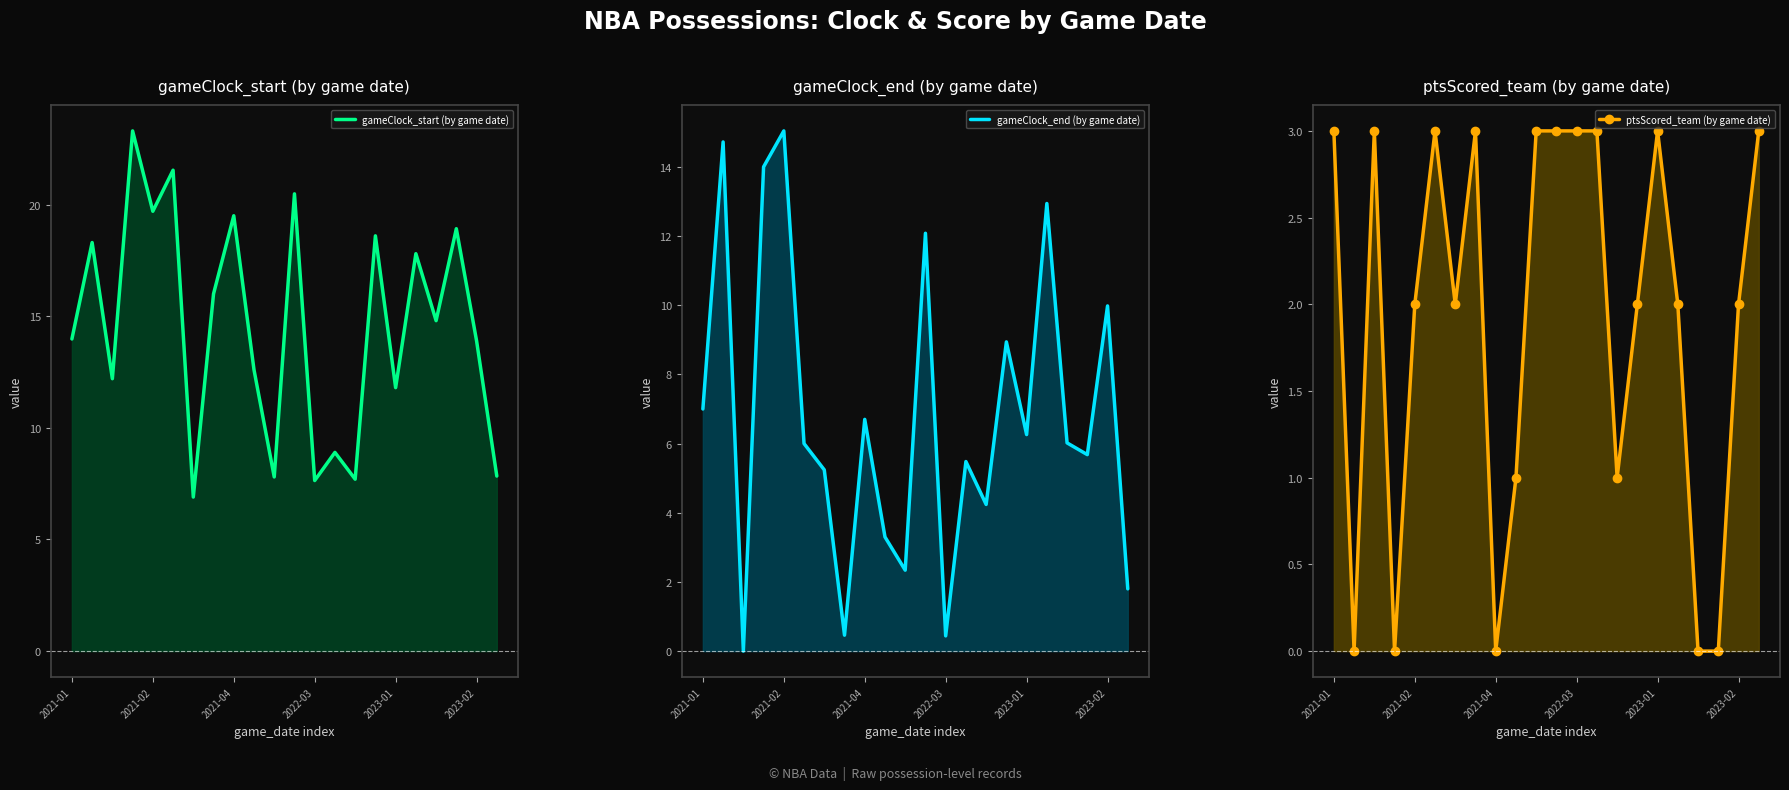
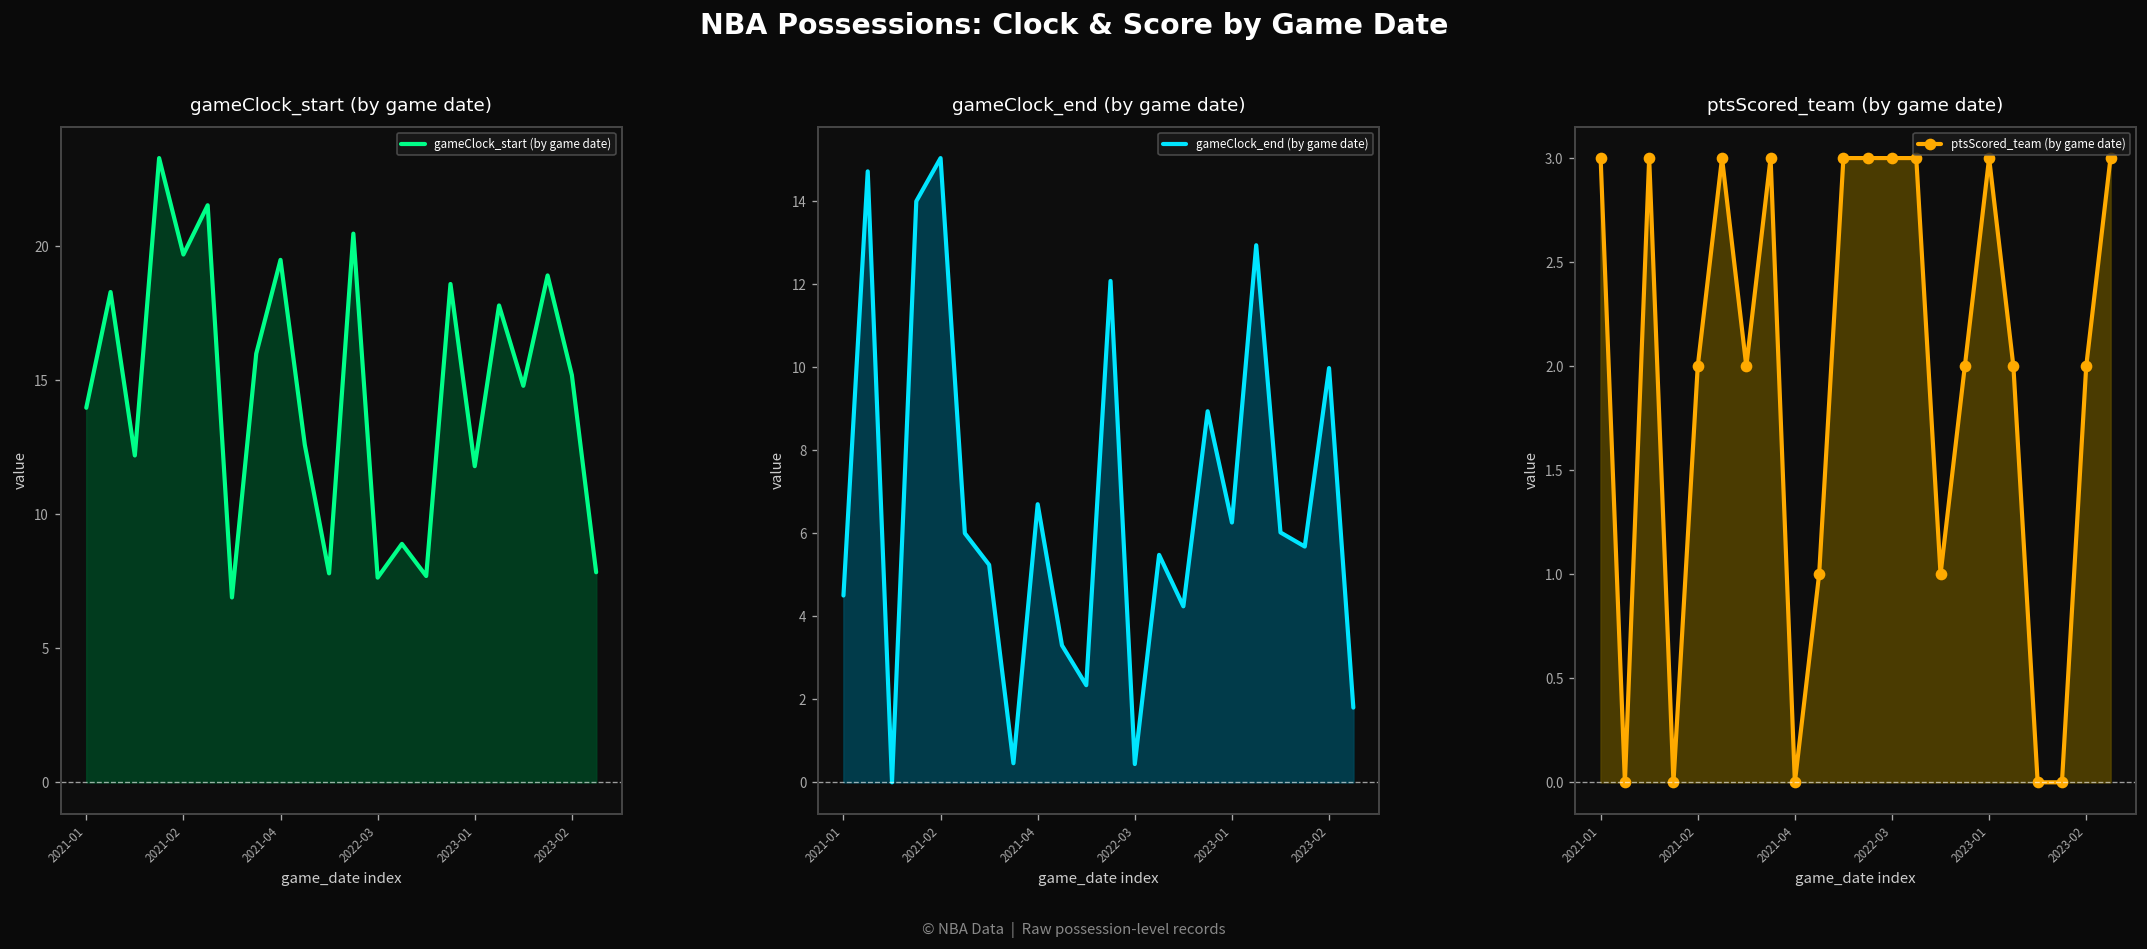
  {
    "gameClock_start (by game date)": {
      "2021-01": 14.0,
      "2021-02": 19.7,
      "2021-04": 19.5,
      "2022-03": 7.6,
      "2023-01": 11.8,
-     "2023-02": 13.9
+     "2023-02": 15.2
    },
    "gameClock_end (by game date)": {
-     "2021-01": 7.0,
+     "2021-01": 4.5,
      "2021-02": 15.0,
      "2021-04": 6.7,
      "2022-03": 0.4,
      "2023-01": 6.3,
      "2023-02": 10.0
    },
    "ptsScored_team (by game date)": {
      "2021-01": 3.00,
      "2021-02": 2.00,
      "2021-04": 0.00,
      "2022-03": 3.00,
      "2023-01": 3.00,
      "2023-02": 2.00
    }
  }
